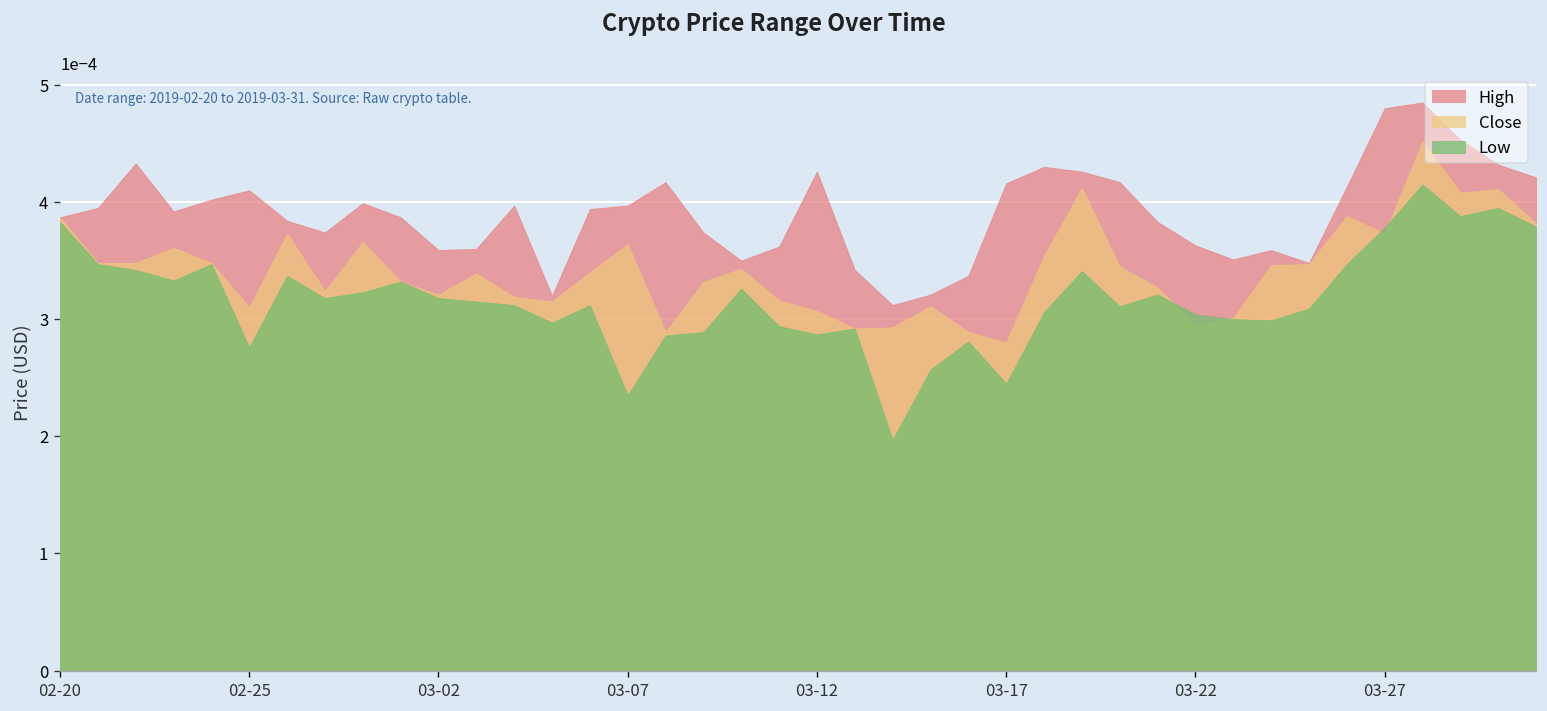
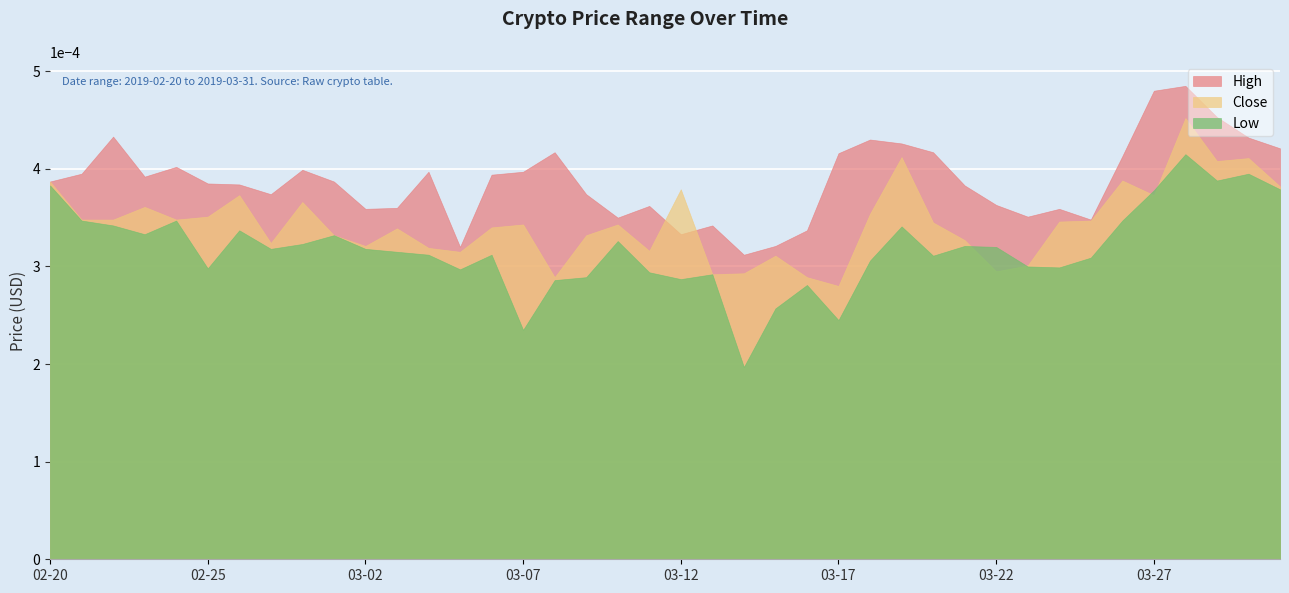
  {
    "High": {
-     "02-25": 0.00041,
+     "02-25": 0.00039,
      "03-02": 0.00036,
      "03-07": 0.00040,
-     "03-12": 0.00043,
+     "03-12": 0.00033,
      "03-17": 0.00042,
      "03-22": 0.00036,
      "03-27": 0.00048
    },
    "Close": {
-     "02-25": 0.00031,
+     "02-25": 0.00035,
      "03-02": 0.00032,
-     "03-07": 0.00036,
-     "03-12": 0.00031,
+     "03-07": 0.00034,
+     "03-12": 0.00038,
      "03-17": 0.00028,
      "03-22": 0.00030,
      "03-27": 0.00037
    },
    "Low": {
      "02-20": 0.00038,
-     "02-25": 0.00028,
+     "02-25": 0.00030,
      "03-02": 0.00032,
      "03-07": 0.00024,
      "03-12": 0.00029,
      "03-17": 0.00025,
-     "03-22": 0.00030,
+     "03-22": 0.00032,
      "03-27": 0.00038
    }
  }
